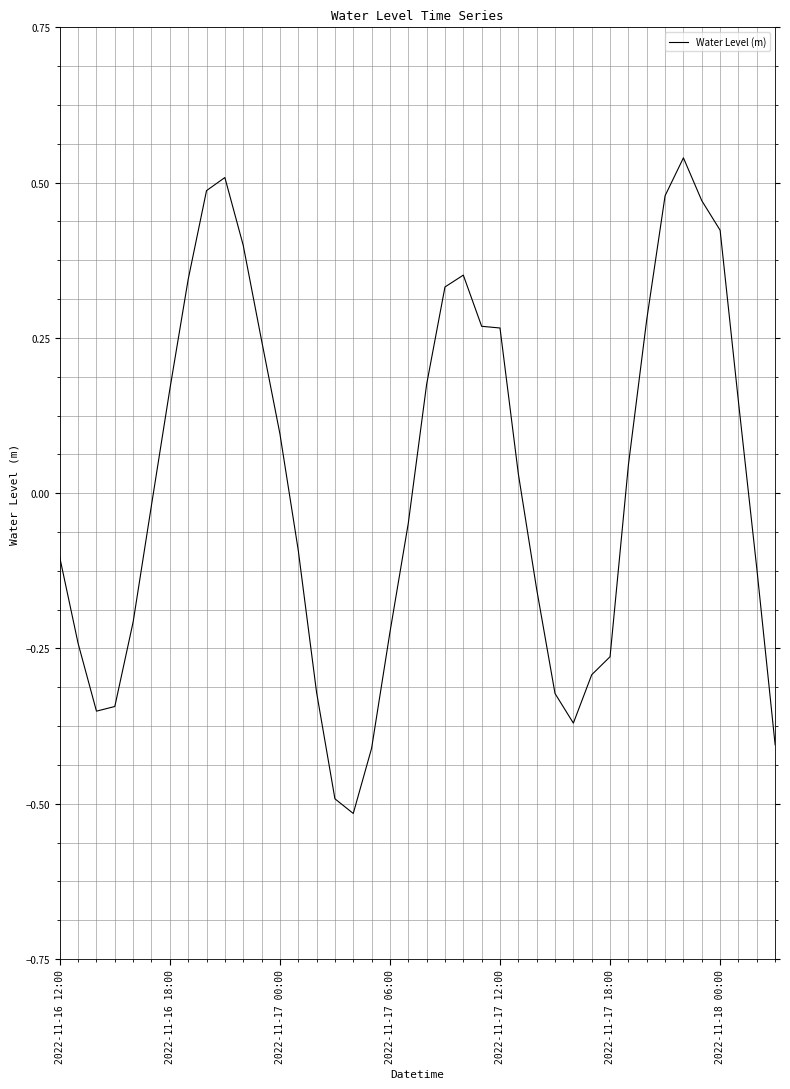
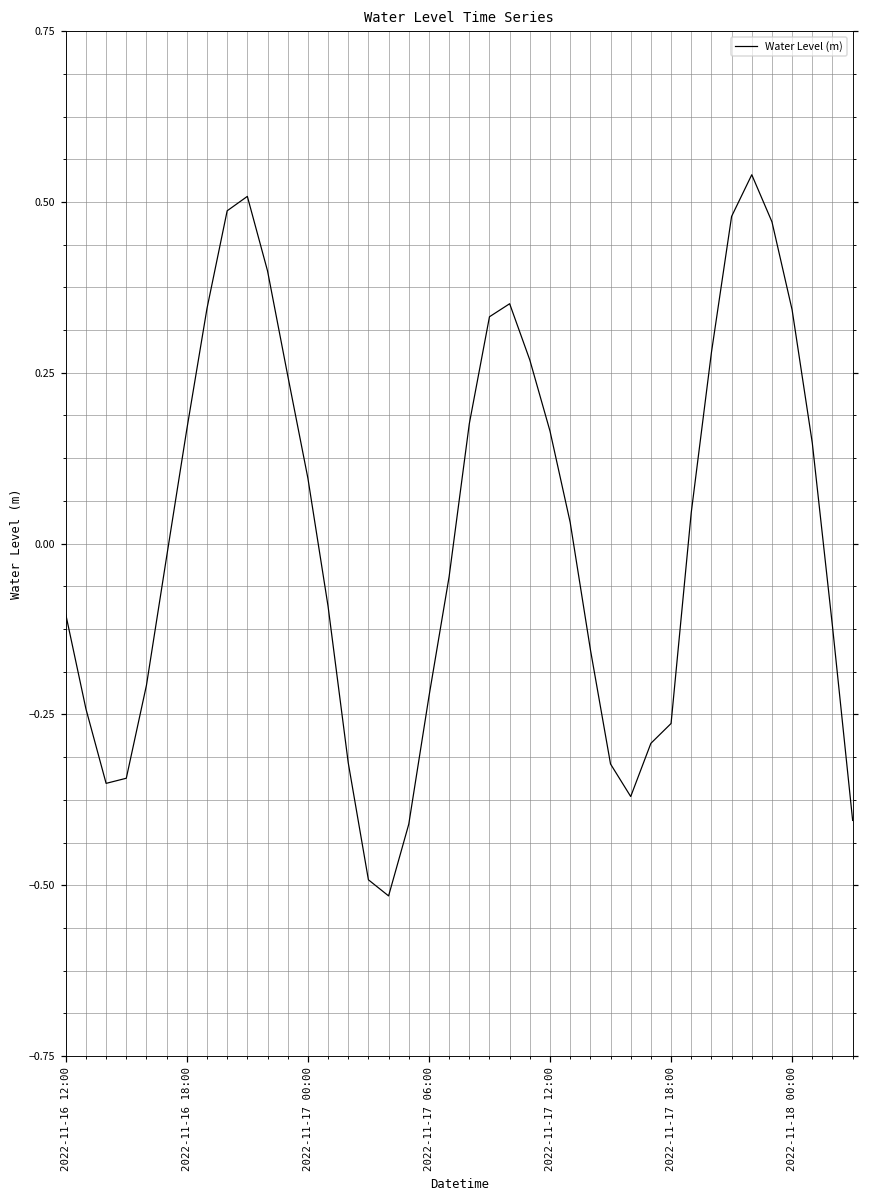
  {
    "2022-11-16 12:00": -0.10,
    "2022-11-16 18:00": 0.17,
    "2022-11-17 00:00": 0.10,
    "2022-11-17 06:00": -0.22,
-   "2022-11-17 12:00": 0.27,
+   "2022-11-17 12:00": 0.16,
    "2022-11-17 18:00": -0.26,
-   "2022-11-18 00:00": 0.42
+   "2022-11-18 00:00": 0.34
  }
